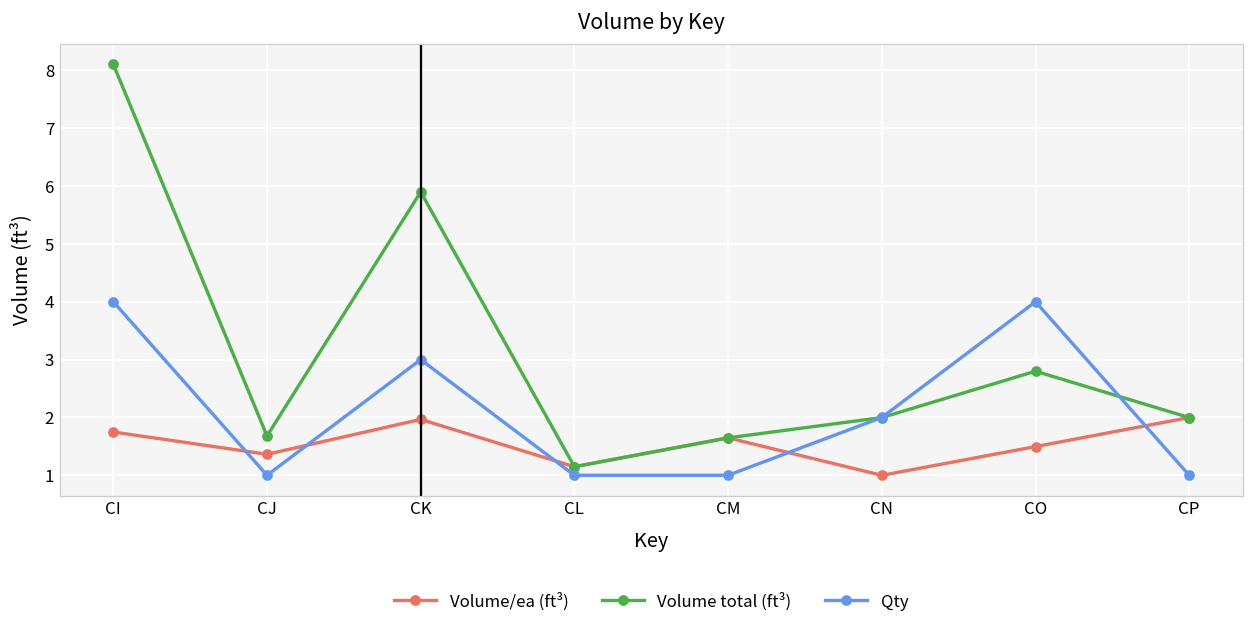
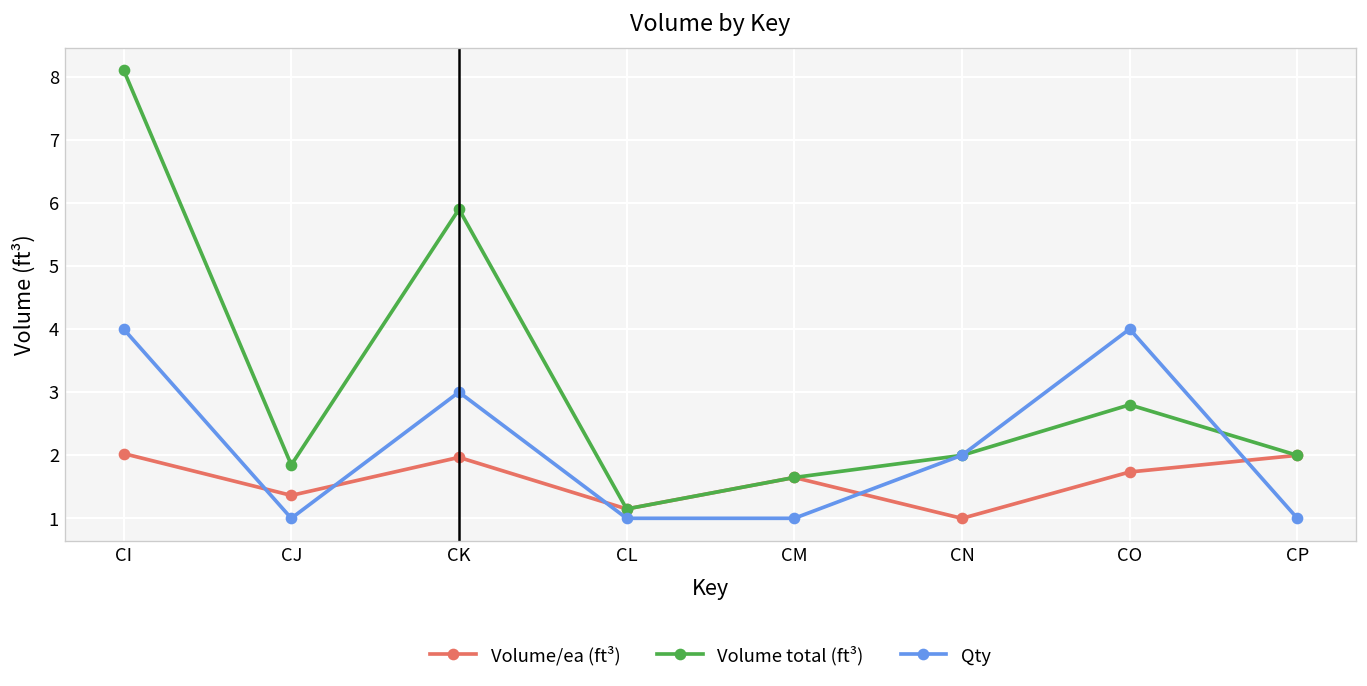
  {
    "Volume/ea (ft³)": {
-     "CI": 1.7,
+     "CI": 2.0,
      "CJ": 1.4,
      "CK": 2.0,
      "CN": 1.0,
-     "CO": 1.5
+     "CO": 1.7
    },
    "Volume total (ft³)": {
      "CI": 8.1,
-     "CJ": 1.7,
+     "CJ": 1.8,
      "CK": 5.9,
      "CO": 2.8
    },
    "Qty": {
      "CI": 4.0,
      "CJ": 1.0,
      "CK": 3.0,
      "CL": 1.0,
      "CM": 1.0,
      "CO": 4.0,
      "CP": 1.0
    }
  }
